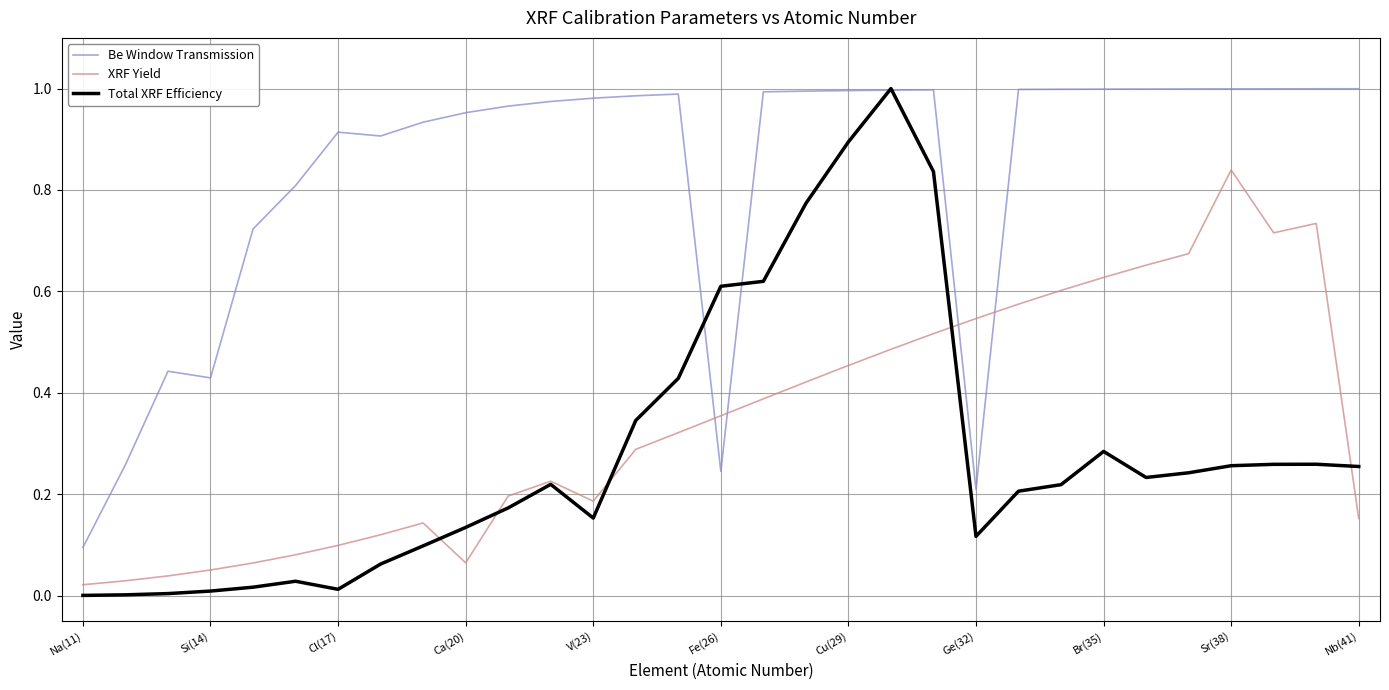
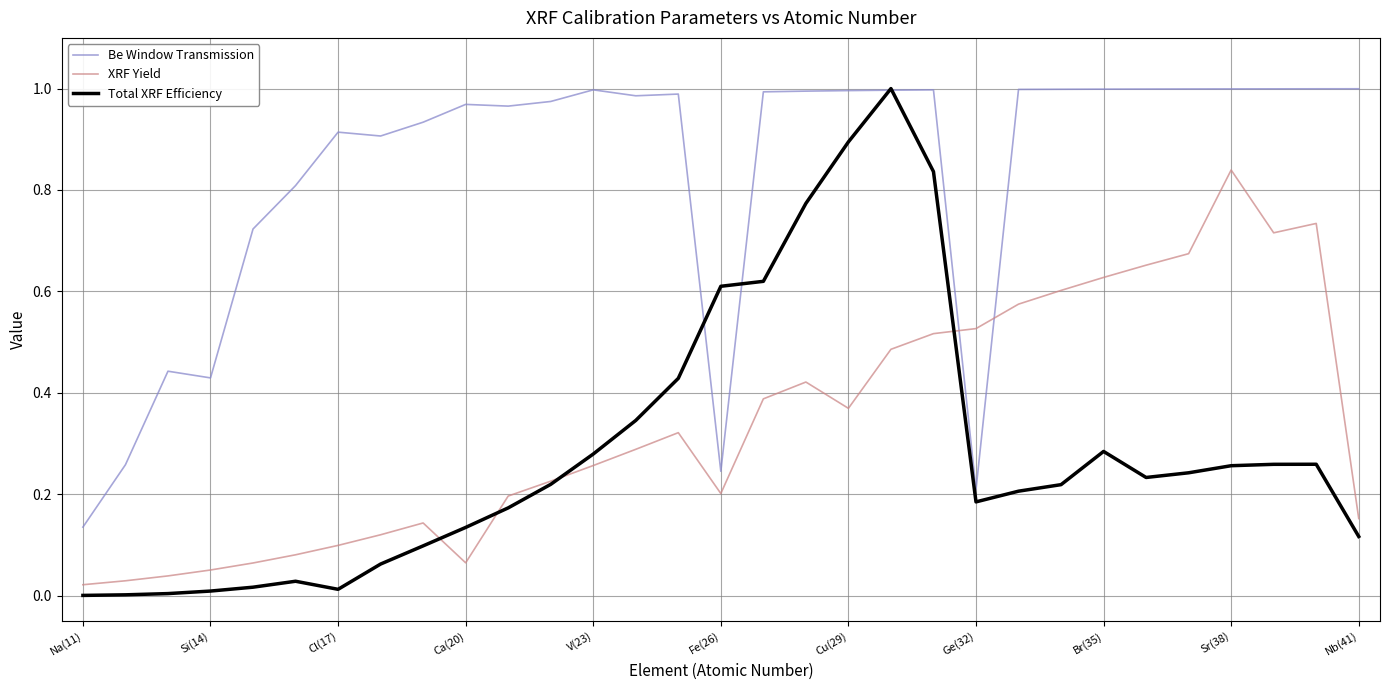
  {
    "Be Window Transmission": {
-     "Na(11)": 0.09,
+     "Na(11)": 0.13,
      "Si(14)": 0.43,
      "Cl(17)": 0.91,
-     "Ca(20)": 0.95,
-     "V(23)": 0.98,
+     "Ca(20)": 0.97,
+     "V(23)": 1.00,
      "Fe(26)": 0.25,
      "Cu(29)": 1.00,
      "Ge(32)": 0.21,
      "Br(35)": 1.00,
      "Sr(38)": 1.00,
      "Nb(41)": 1.00
    },
    "XRF Yield": {
      "Na(11)": 0.02,
      "Si(14)": 0.05,
      "Cl(17)": 0.10,
      "Ca(20)": 0.06,
-     "V(23)": 0.19,
-     "Fe(26)": 0.35,
-     "Cu(29)": 0.45,
-     "Ge(32)": 0.55,
+     "V(23)": 0.26,
+     "Fe(26)": 0.20,
+     "Cu(29)": 0.37,
+     "Ge(32)": 0.53,
      "Br(35)": 0.63,
      "Sr(38)": 0.84,
      "Nb(41)": 0.15
    },
    "Total XRF Efficiency": {
      "Na(11)": 0.00,
      "Si(14)": 0.01,
      "Cl(17)": 0.01,
      "Ca(20)": 0.13,
-     "V(23)": 0.15,
+     "V(23)": 0.28,
      "Fe(26)": 0.61,
      "Cu(29)": 0.89,
-     "Ge(32)": 0.12,
+     "Ge(32)": 0.18,
      "Br(35)": 0.28,
      "Sr(38)": 0.26,
-     "Nb(41)": 0.25
+     "Nb(41)": 0.12
    }
  }
